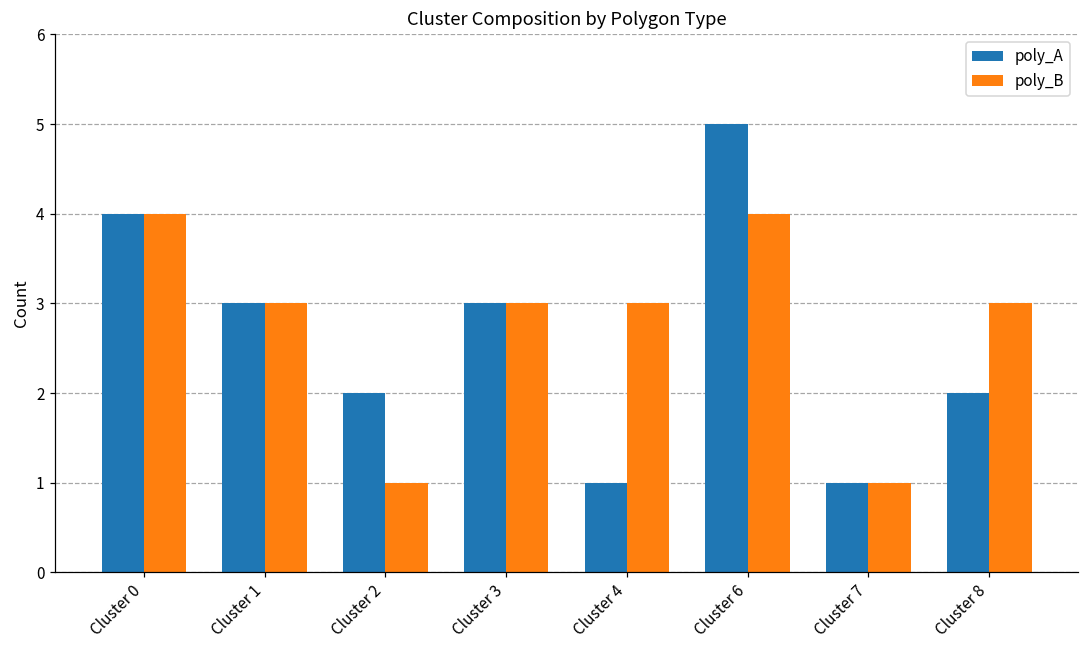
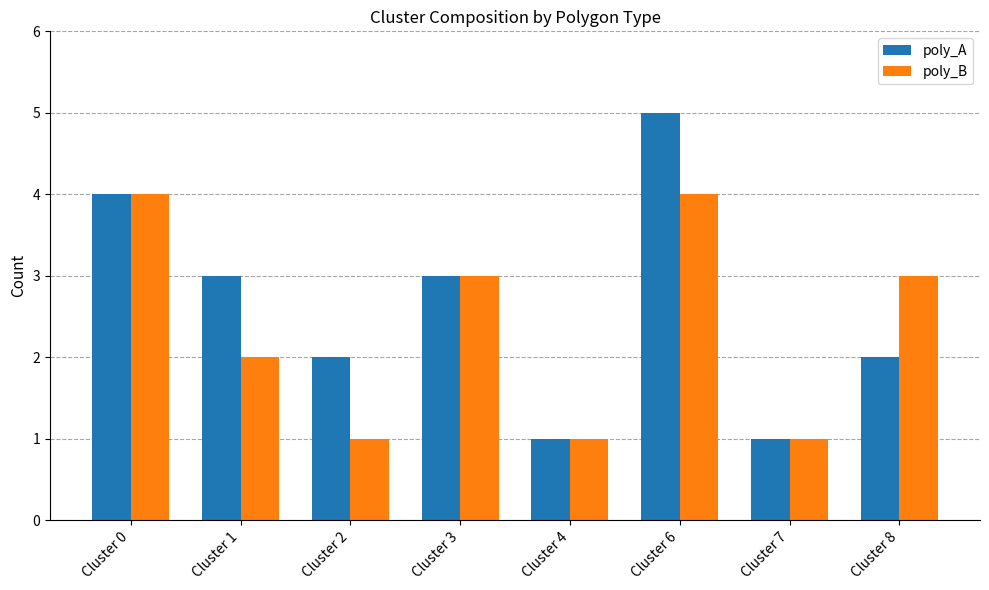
  {
    "poly_A": {
      "Cluster 0": 4,
      "Cluster 1": 3,
      "Cluster 2": 2,
      "Cluster 3": 3,
      "Cluster 4": 1,
      "Cluster 6": 5,
      "Cluster 7": 1,
      "Cluster 8": 2
    },
    "poly_B": {
      "Cluster 0": 4,
-     "Cluster 1": 3,
+     "Cluster 1": 2,
      "Cluster 2": 1,
      "Cluster 3": 3,
-     "Cluster 4": 3,
+     "Cluster 4": 1,
      "Cluster 6": 4,
      "Cluster 7": 1,
      "Cluster 8": 3
    }
  }
